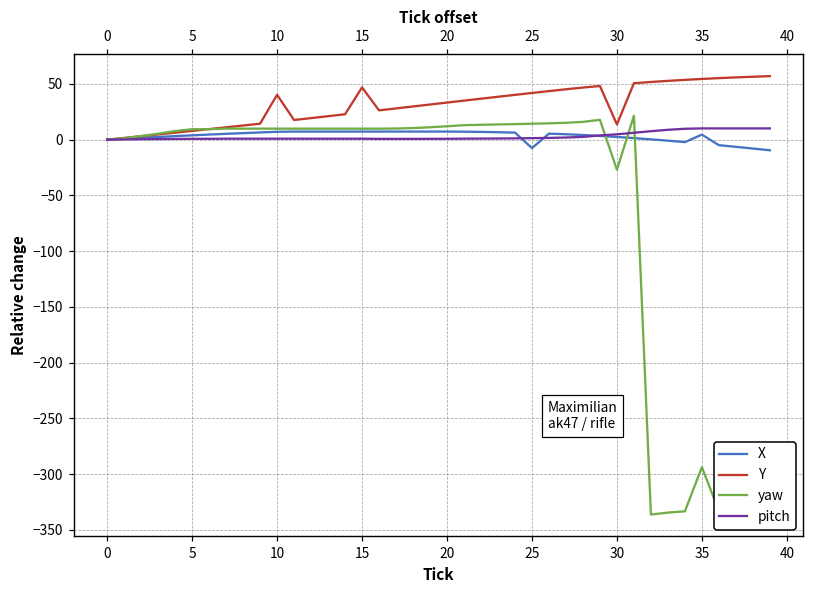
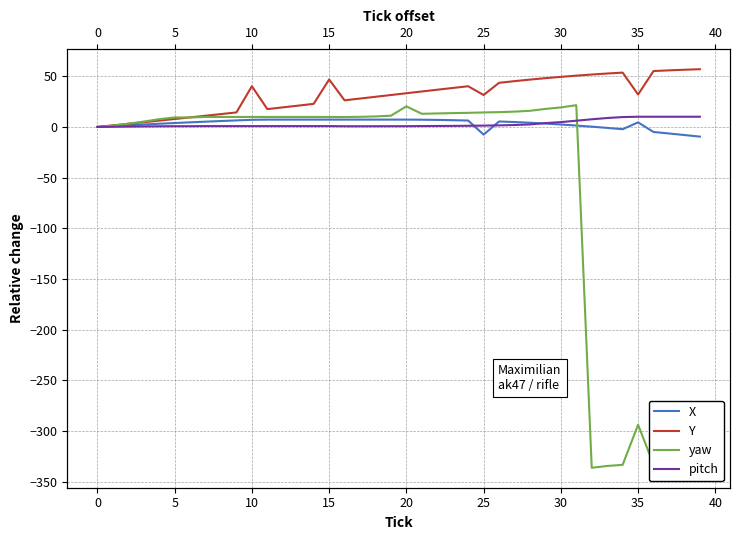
  {
    "X": {
      "5": 4,
      "10": 7,
      "15": 7,
      "20": 7,
      "25": -8,
      "35": 5
    },
    "Y": {
      "10": 40,
      "15": 47,
      "20": 33,
-     "25": 42,
-     "30": 14,
-     "35": 54
+     "25": 32,
+     "30": 49,
+     "35": 32
    },
    "yaw": {
      "10": 10,
      "15": 10,
-     "20": 12,
+     "20": 20,
      "25": 14,
-     "30": -27,
+     "30": 19,
      "35": -294
    },
    "pitch": {
      "5": 1,
      "10": 1,
      "15": 1,
      "20": 1,
      "25": 1,
      "35": 10
    }
  }
